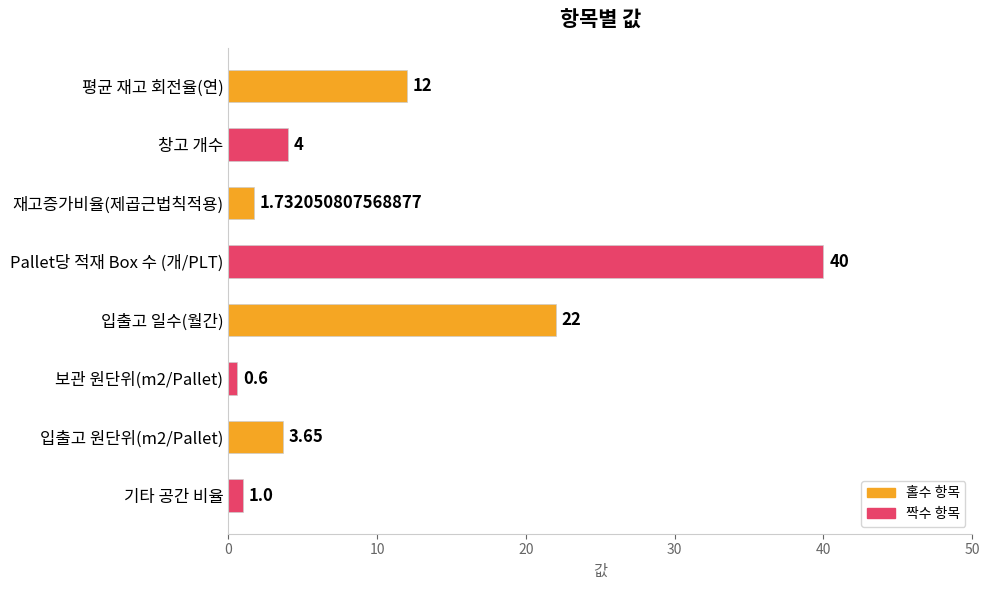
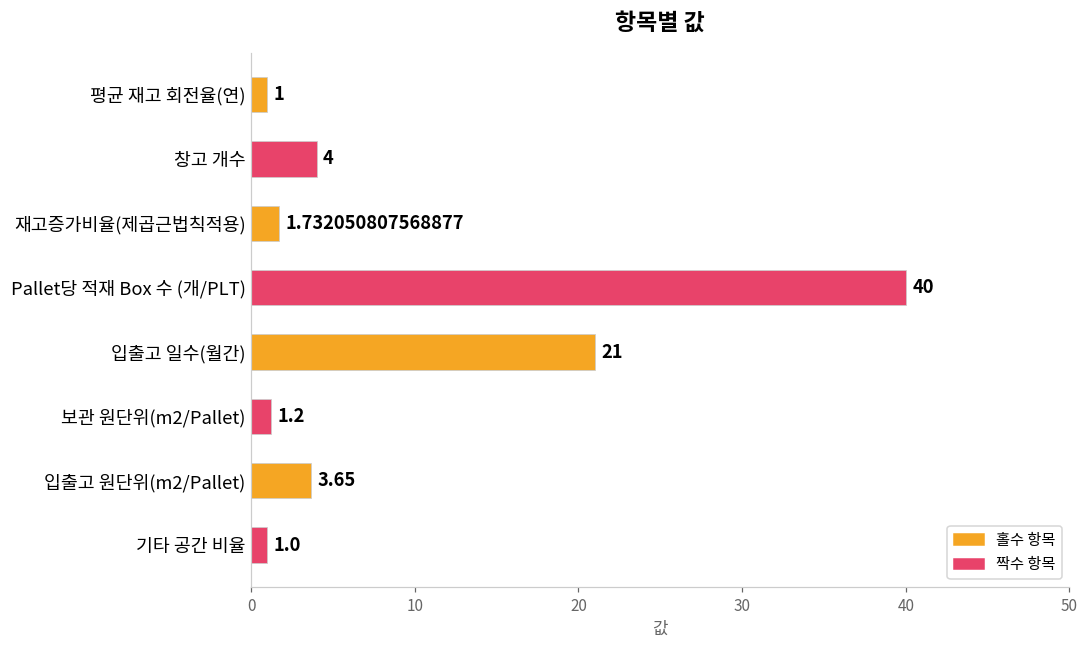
  {
-   "평균 재고 회전율(연)": 12,
+   "평균 재고 회전율(연)": 1,
    "창고 개수": 4,
    "재고증가비율(제곱근법칙적용)": 1.732050807568877,
    "Pallet당 적재 Box 수 (개/PLT)": 40,
-   "입출고 일수(월간)": 22,
-   "보관 원단위(m2/Pallet)": 0.6,
+   "입출고 일수(월간)": 21,
+   "보관 원단위(m2/Pallet)": 1.2,
    "입출고 원단위(m2/Pallet)": 3.65,
    "기타 공간 비율": 1.0
  }
